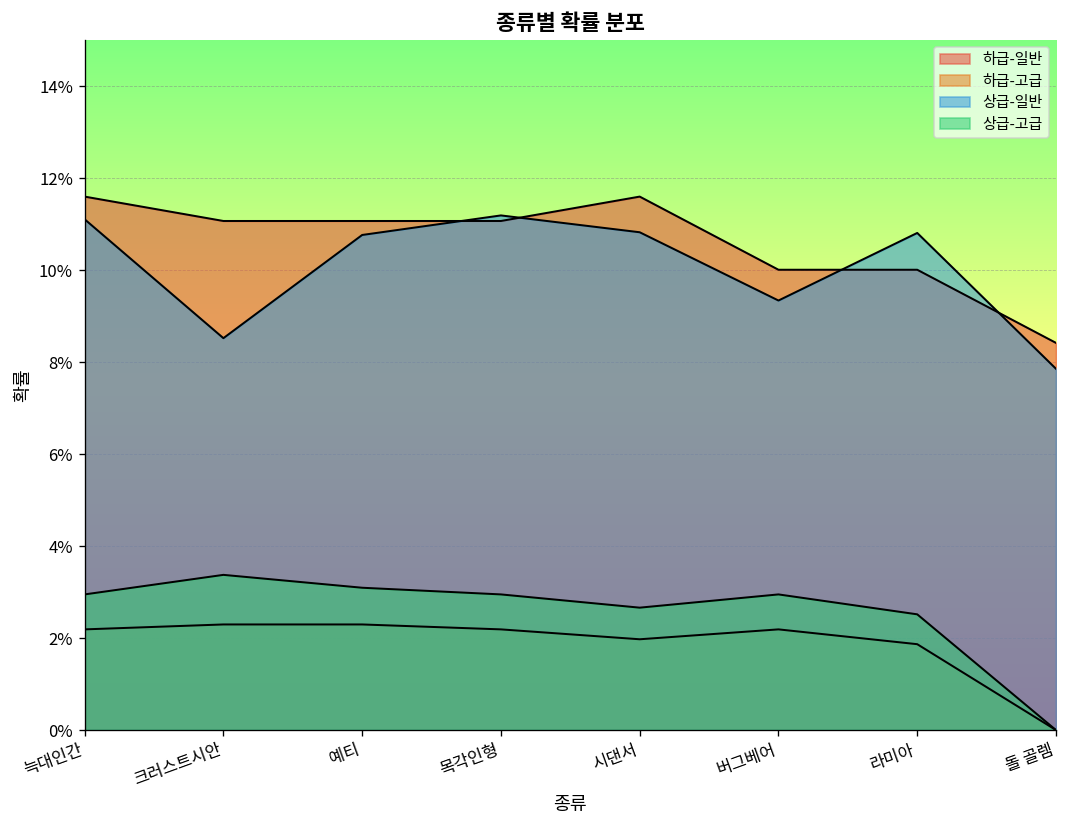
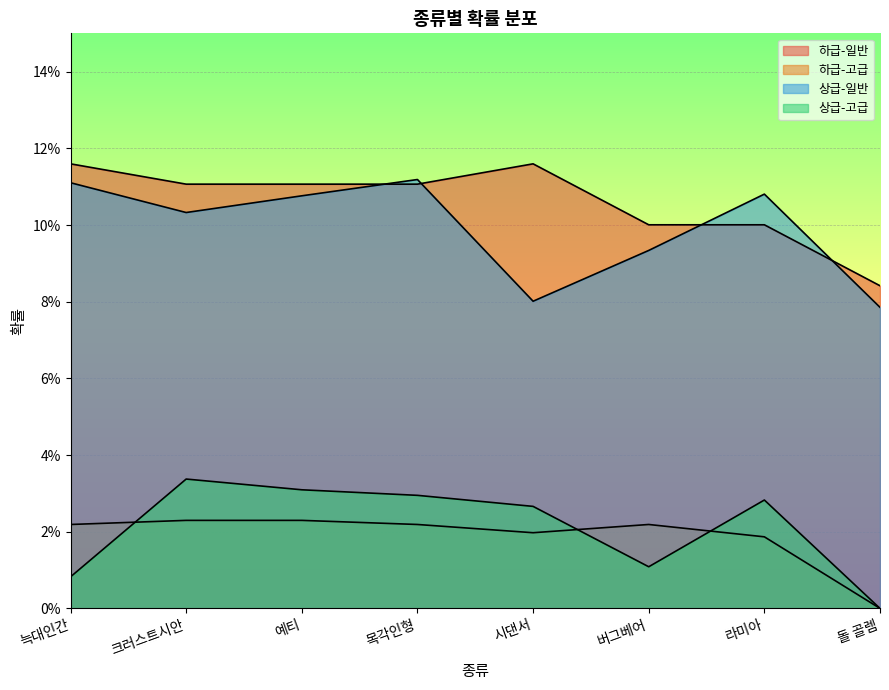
  {
    "상급-일반": {
      "늑대인간": "11.1%",
-     "크러스트시안": "8.5%",
+     "크러스트시안": "10.3%",
      "예티": "10.8%",
      "목각인형": "11.2%",
-     "시댄서": "10.8%",
+     "시댄서": "8.0%",
      "버그베어": "9.3%",
      "라미아": "10.8%",
      "돌 골렘": "7.9%"
    },
    "상급-고급": {
-     "늑대인간": "2.9%",
+     "늑대인간": "0.8%",
      "크러스트시안": "3.4%",
      "예티": "3.1%",
      "목각인형": "2.9%",
      "시댄서": "2.7%",
-     "버그베어": "2.9%",
-     "라미아": "2.5%"
+     "버그베어": "1.1%",
+     "라미아": "2.8%"
    }
  }
